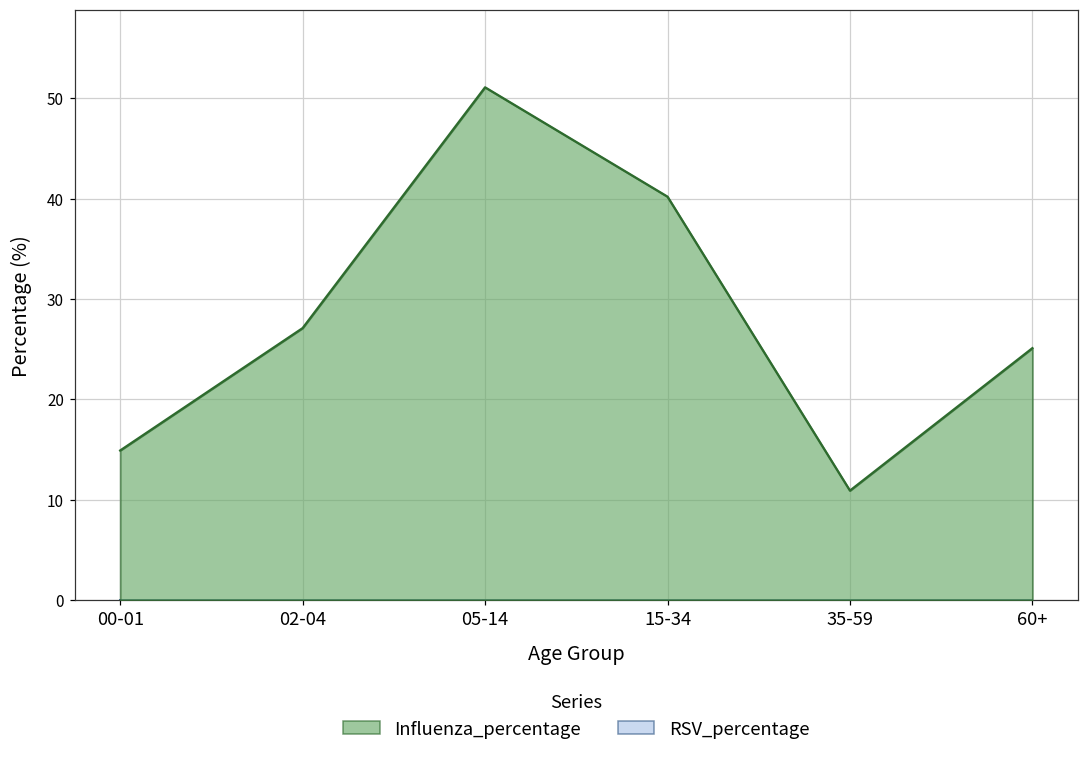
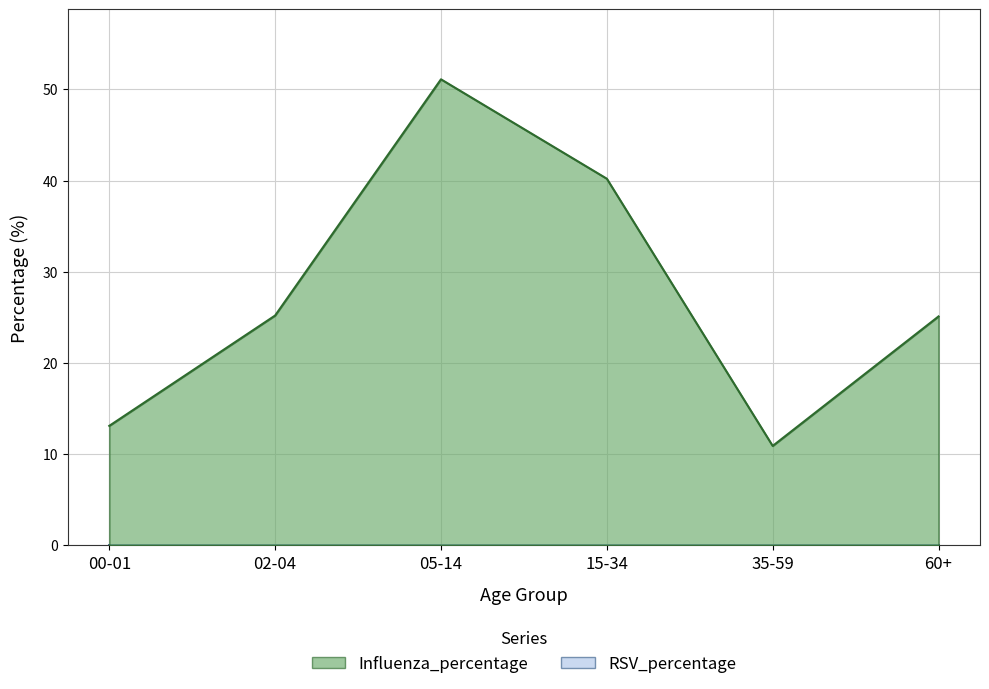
  {
    "RSV_percentage": {
      "00-01": 0,
      "02-04": 0,
      "05-14": 0,
      "15-34": 0,
      "35-59": 0,
      "60+": 0
    },
    "Influenza_percentage": {
-     "00-01": 15,
-     "02-04": 27,
+     "00-01": 13,
+     "02-04": 25,
      "05-14": 51,
      "15-34": 40,
      "35-59": 11,
      "60+": 25
    }
  }
